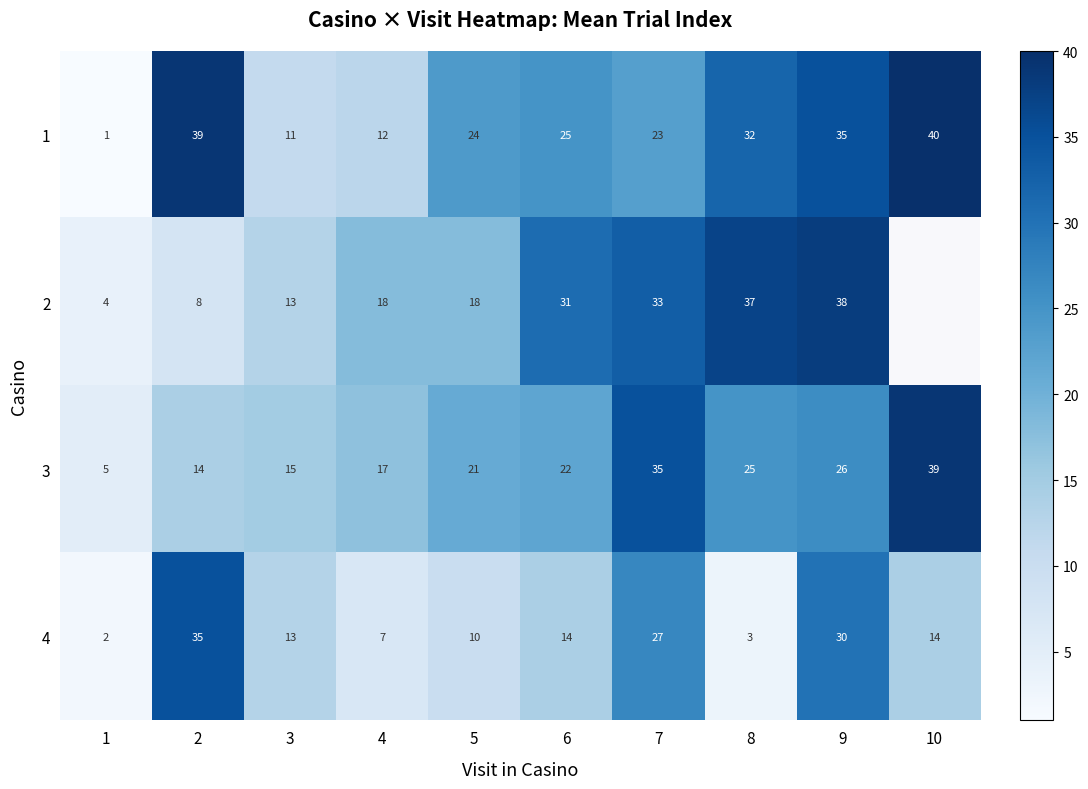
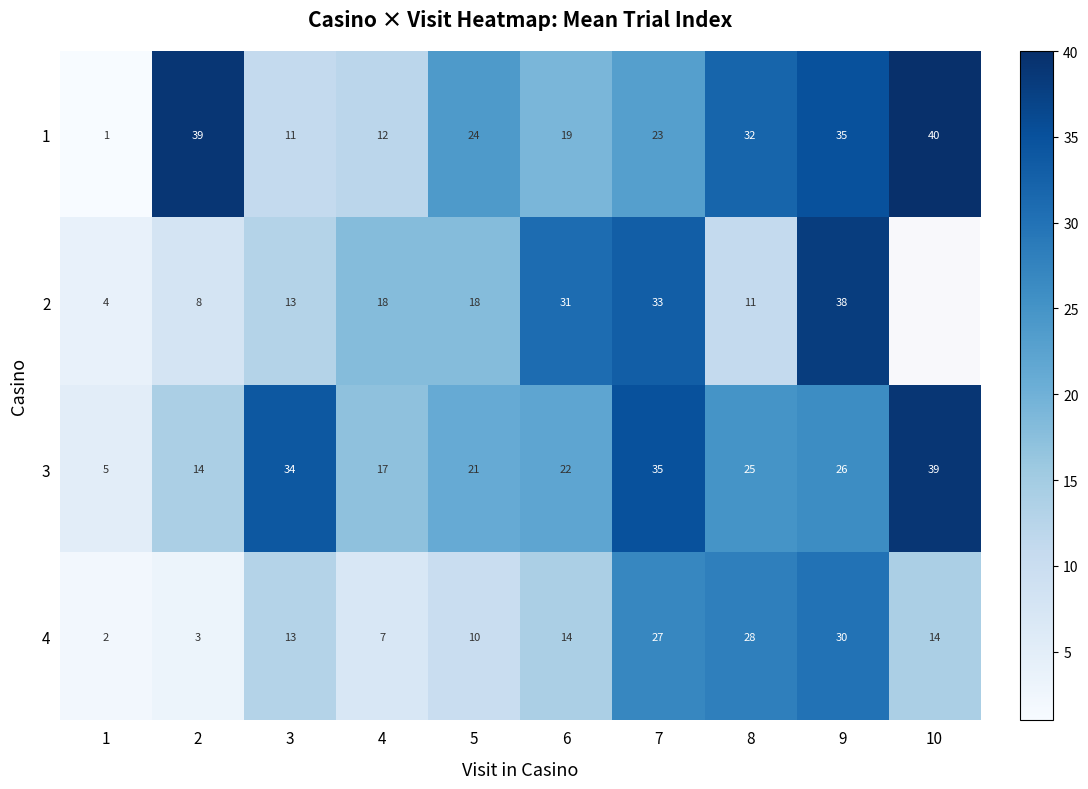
  {
    "1": {
      "1": 1,
      "2": 39,
      "3": 11,
      "4": 12,
      "5": 24,
-     "6": 25,
+     "6": 19,
      "7": 23,
      "8": 32,
      "9": 35,
      "10": 40
    },
    "2": {
      "1": 4,
      "2": 8,
      "3": 13,
      "4": 18,
      "5": 18,
      "6": 31,
      "7": 33,
-     "8": 37,
+     "8": 11,
      "9": 38
    },
    "3": {
      "1": 5,
      "2": 14,
-     "3": 15,
+     "3": 34,
      "4": 17,
      "5": 21,
      "6": 22,
      "7": 35,
      "8": 25,
      "9": 26,
      "10": 39
    },
    "4": {
      "1": 2,
-     "2": 35,
+     "2": 3,
      "3": 13,
      "4": 7,
      "5": 10,
      "6": 14,
      "7": 27,
-     "8": 3,
+     "8": 28,
      "9": 30,
      "10": 14
    }
  }
